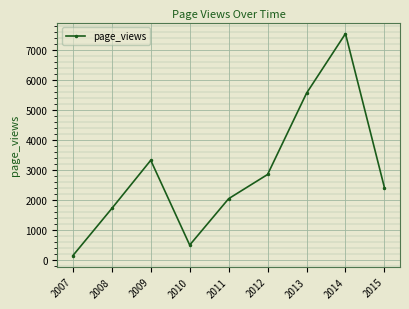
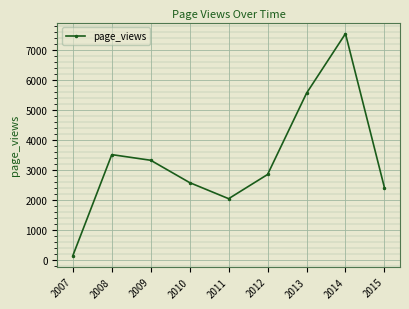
  {
    "2007": 200,
-   "2008": 1700,
+   "2008": 3500,
    "2009": 3300,
-   "2010": 500,
+   "2010": 2600,
    "2011": 2000,
    "2012": 2800,
    "2013": 5600,
    "2014": 7500,
    "2015": 2400
  }
